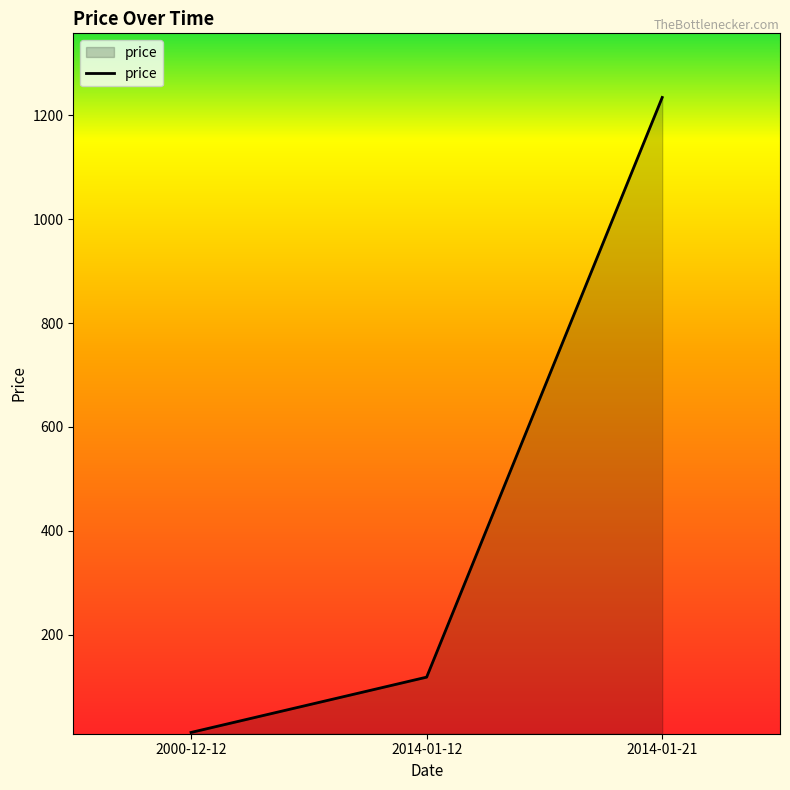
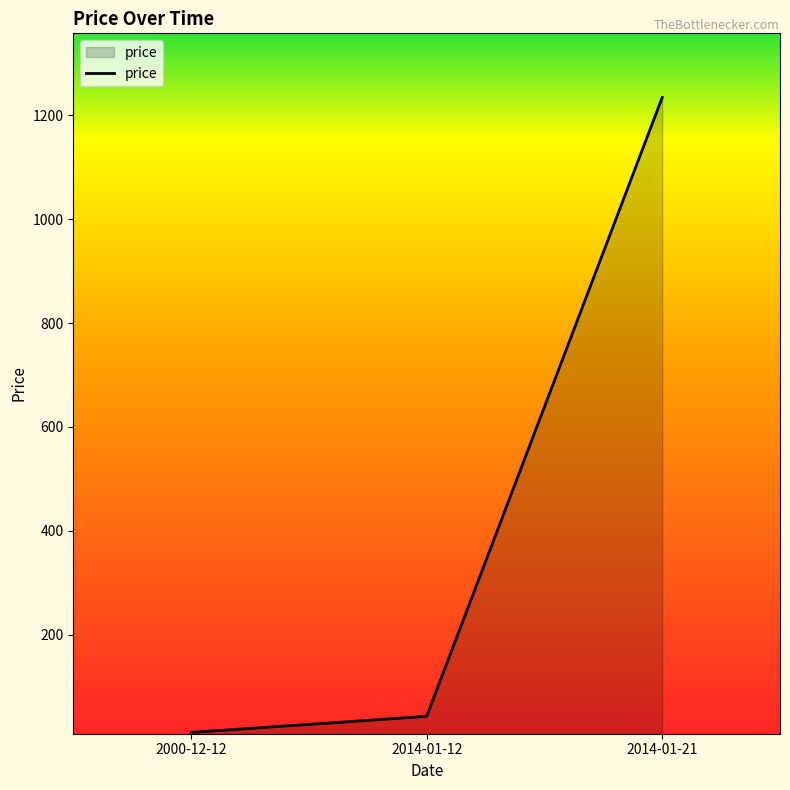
  {
    "2000-12-12": 10,
-   "2014-01-12": 120,
+   "2014-01-12": 40,
    "2014-01-21": 1230
  }
